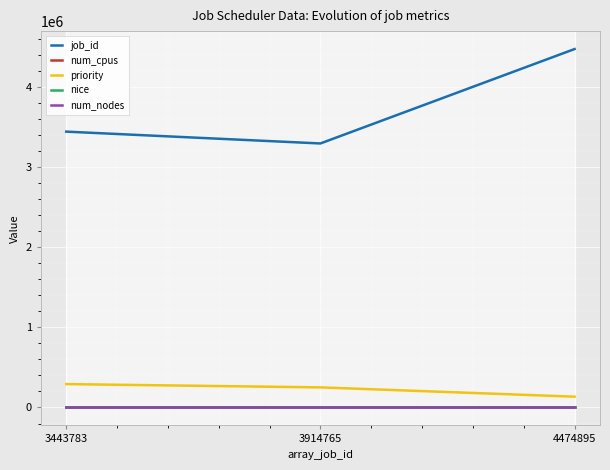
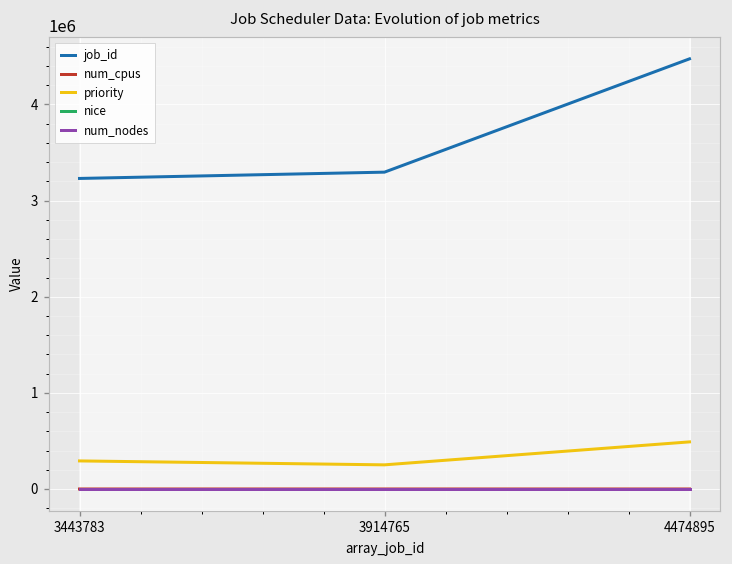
  {
    "job_id": {
-     "3443783": 3400000,
+     "3443783": 3200000,
      "3914765": 3300000,
      "4474895": 4500000
    },
    "num_nodes": {
      "3443783": 0,
      "3914765": 0,
      "4474895": 0
    },
    "priority": {
      "3443783": 300000,
      "3914765": 300000,
-     "4474895": 100000
+     "4474895": 500000
    }
  }
